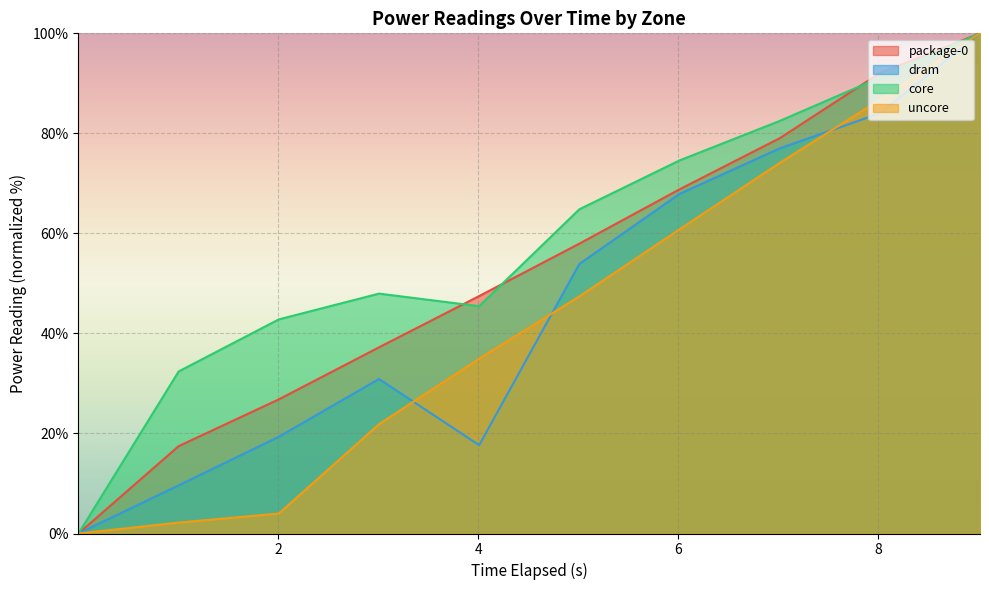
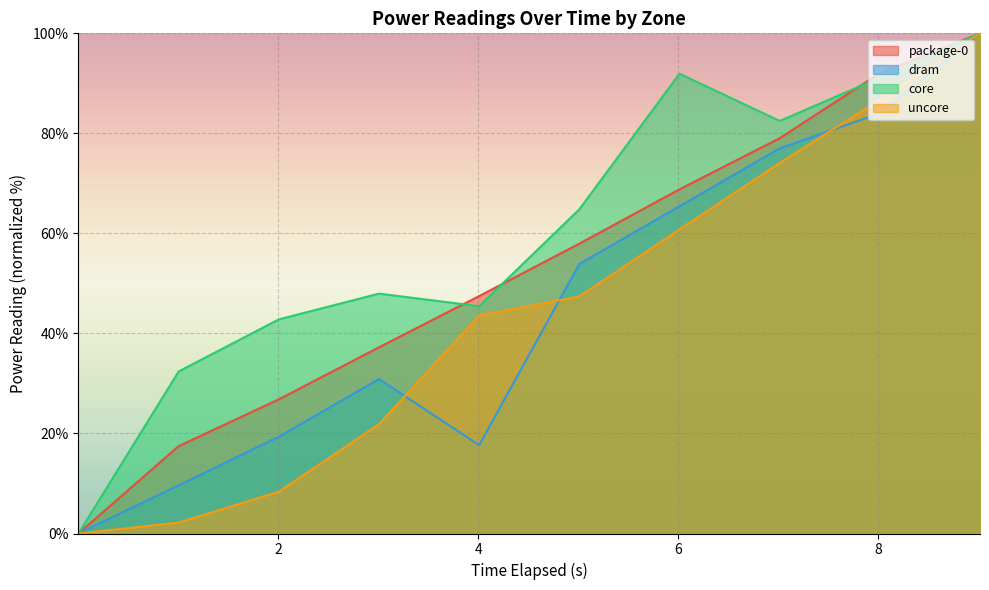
  {
    "package-0": {
      "2": "27%",
      "4": "47%",
      "6": "69%"
    },
    "dram": {
      "2": "19%",
      "4": "18%",
-     "6": "68%"
+     "6": "65%"
    },
    "core": {
      "2": "43%",
      "4": "45%",
-     "6": "75%"
+     "6": "92%"
    },
    "uncore": {
-     "2": "4%",
-     "4": "35%",
+     "2": "8%",
+     "4": "44%",
      "6": "61%"
    }
  }
